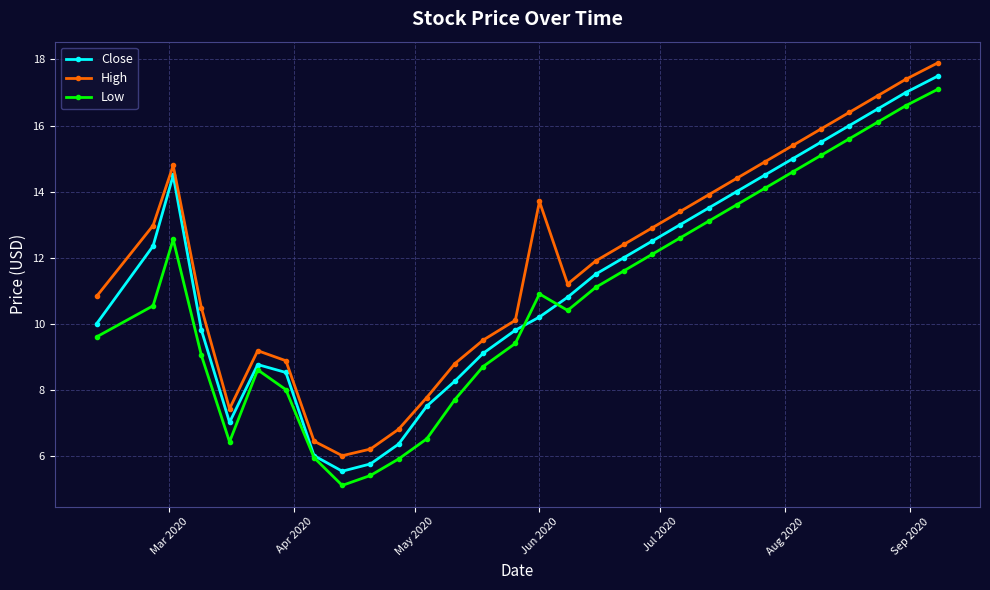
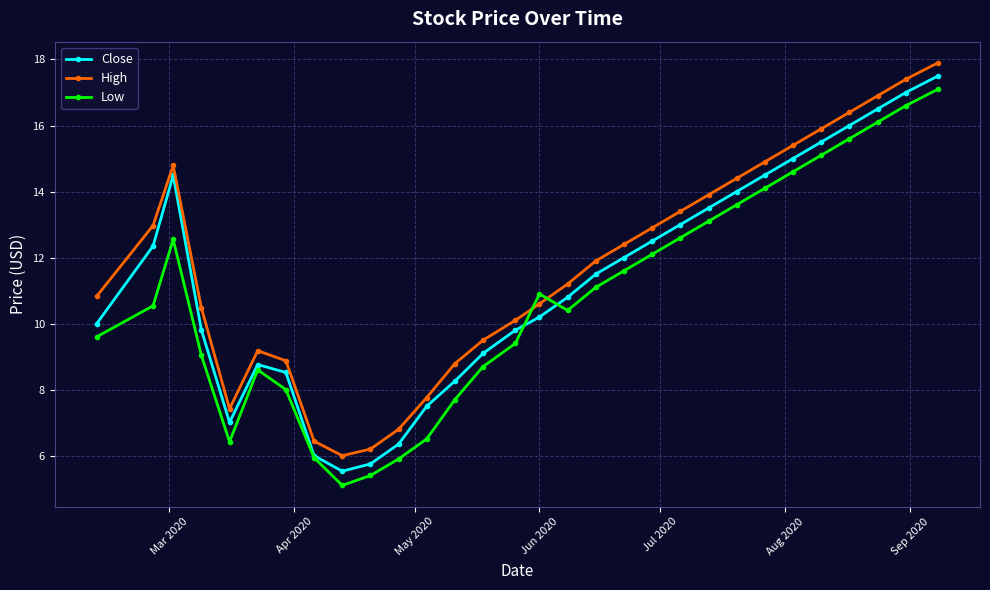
  {
    "Close": {
      "Jun 2020": 10.2
    },
    "High": {
-     "Jun 2020": 13.7
+     "Jun 2020": 10.6
    },
    "Low": {
      "Jun 2020": 10.9
    }
  }
